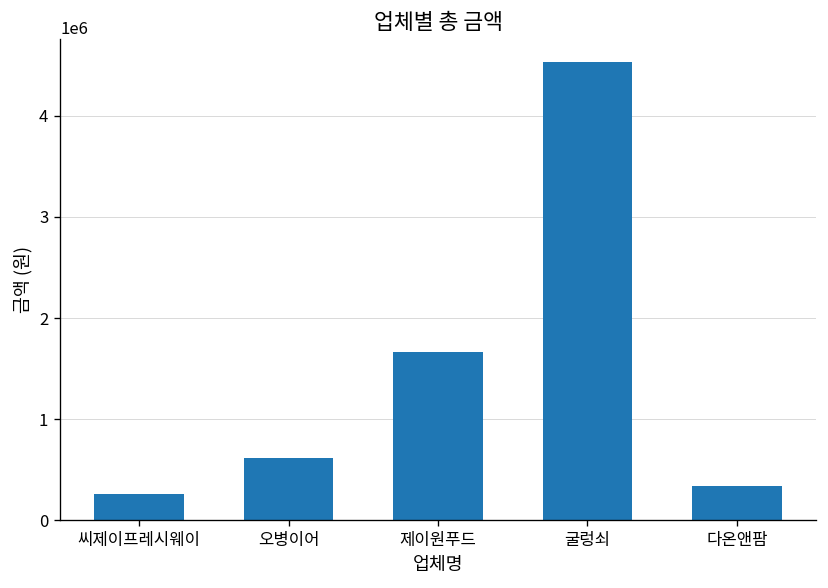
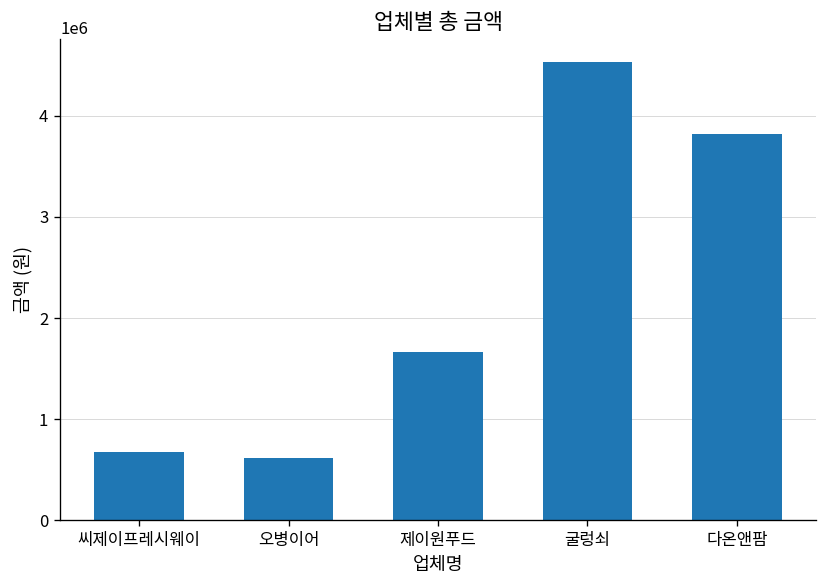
  {
-   "씨제이프레시웨이": 300000,
+   "씨제이프레시웨이": 700000,
    "오병이어": 600000,
    "제이원푸드": 1700000,
    "굴렁쇠": 4500000,
-   "다온앤팜": 300000
+   "다온앤팜": 3800000
  }
